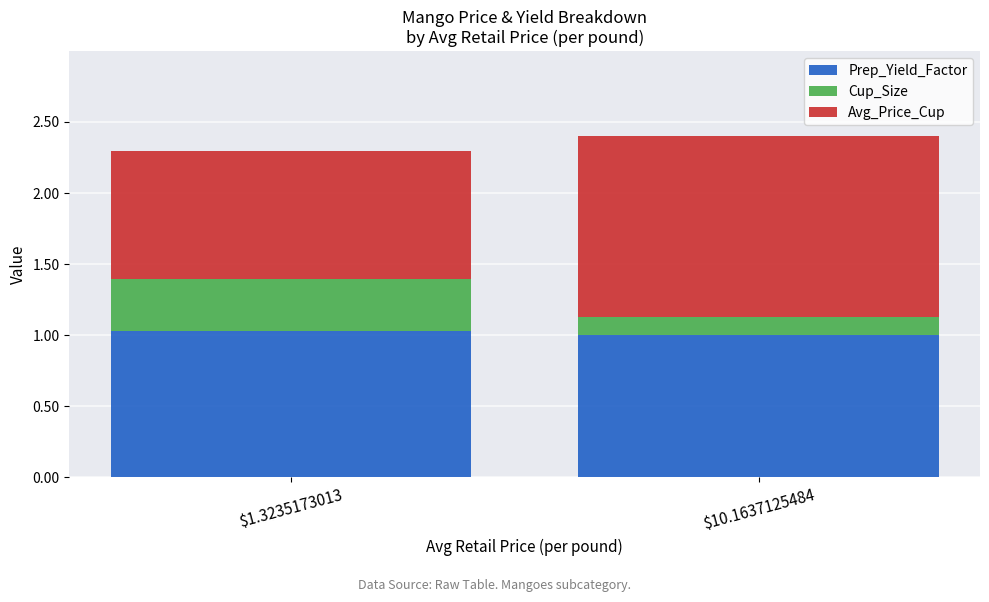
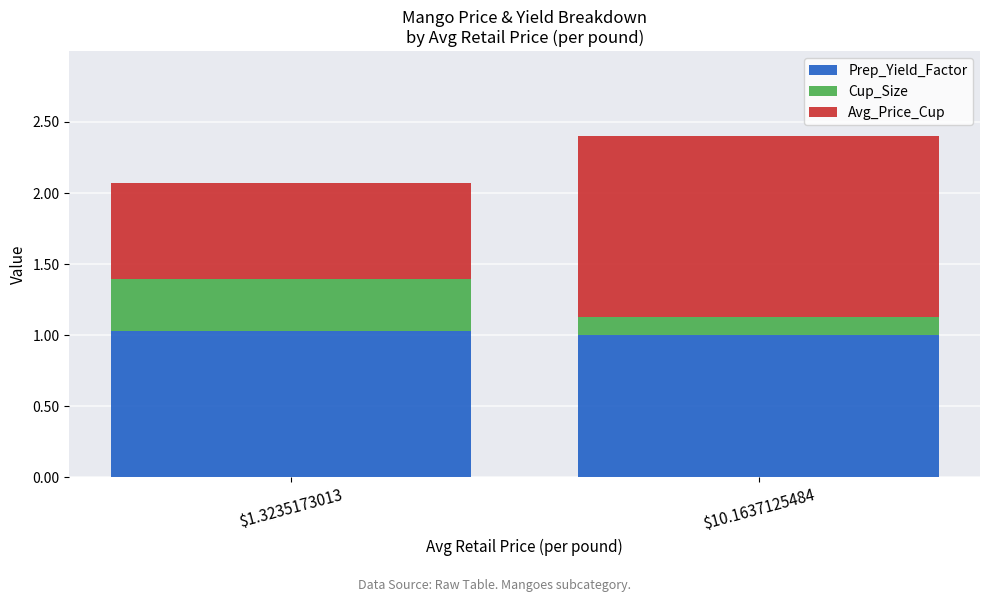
  {
    "Prep_Yield_Factor": {
      "$1.3235173013": 1.03,
      "$10.1637125484": 1.00
    },
    "Cup_Size": {
      "$1.3235173013": 0.36,
      "$10.1637125484": 0.13
    },
    "Avg_Price_Cup": {
-     "$1.3235173013": 0.90,
+     "$1.3235173013": 0.68,
      "$10.1637125484": 1.27
    }
  }
